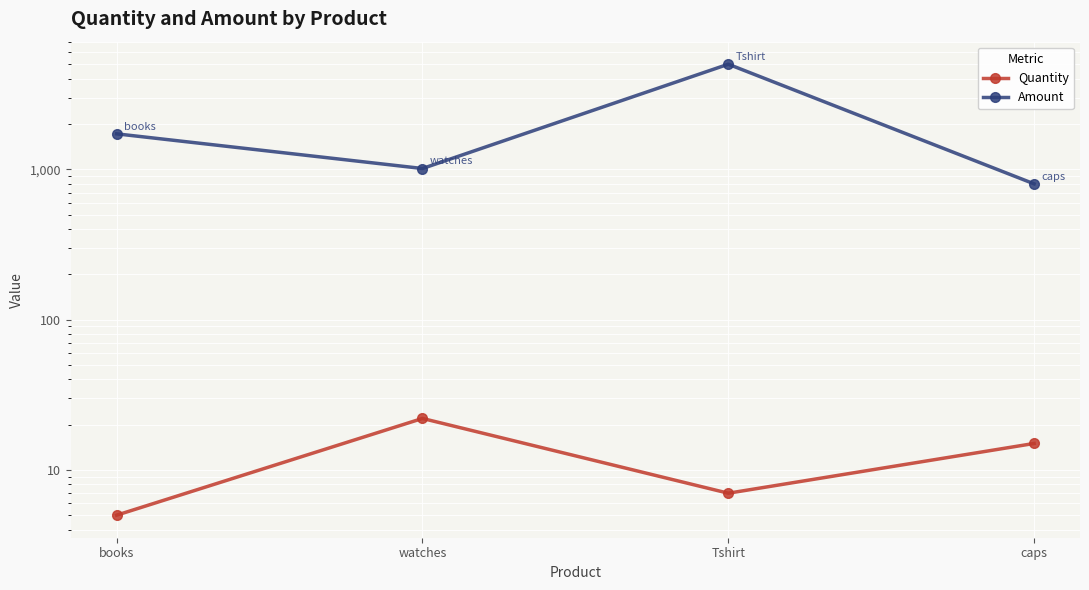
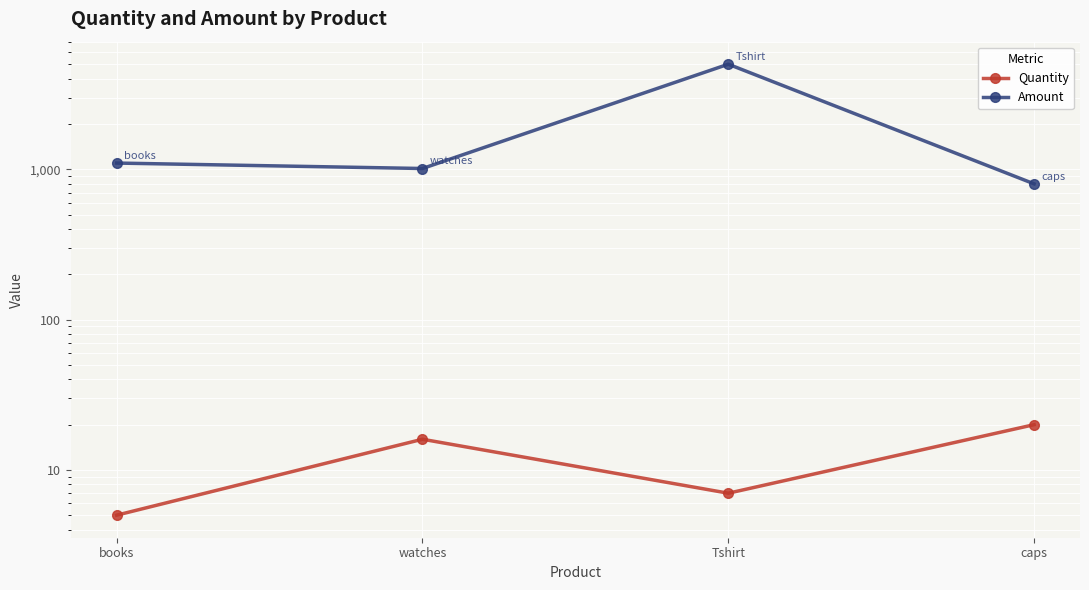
  {
    "Quantity": {
      "books": "5",
-     "watches": "22",
+     "watches": "16",
      "Tshirt": "7",
-     "caps": "15"
+     "caps": "20"
    },
    "Amount": {
-     "books": "1,700",
+     "books": "1,100",
      "watches": "1,000",
      "Tshirt": "5,000",
      "caps": "800"
    }
  }
